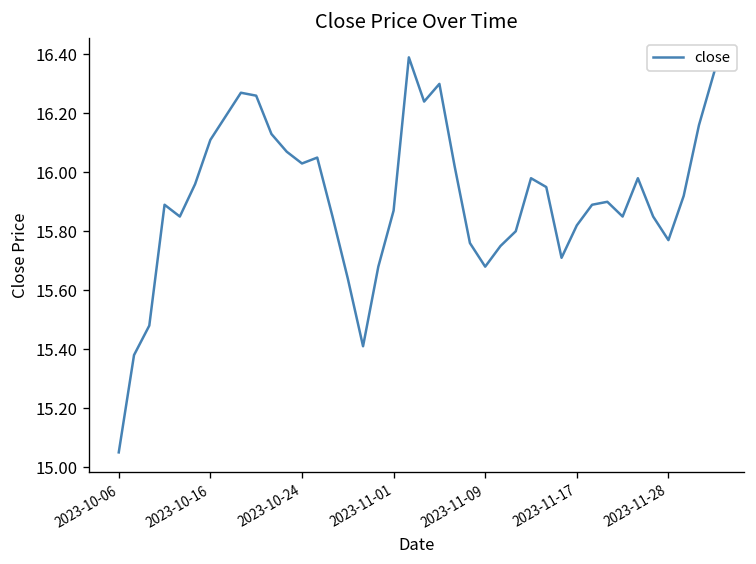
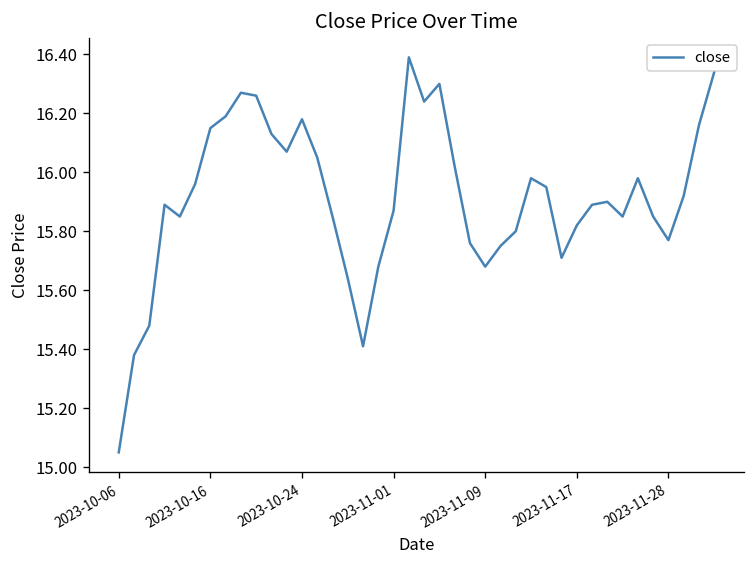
  {
    "2023-10-06": 15.05,
-   "2023-10-16": 16.11,
-   "2023-10-24": 16.03,
+   "2023-10-16": 16.15,
+   "2023-10-24": 16.18,
    "2023-11-01": 15.87,
    "2023-11-09": 15.68,
    "2023-11-17": 15.82,
    "2023-11-28": 15.77
  }
